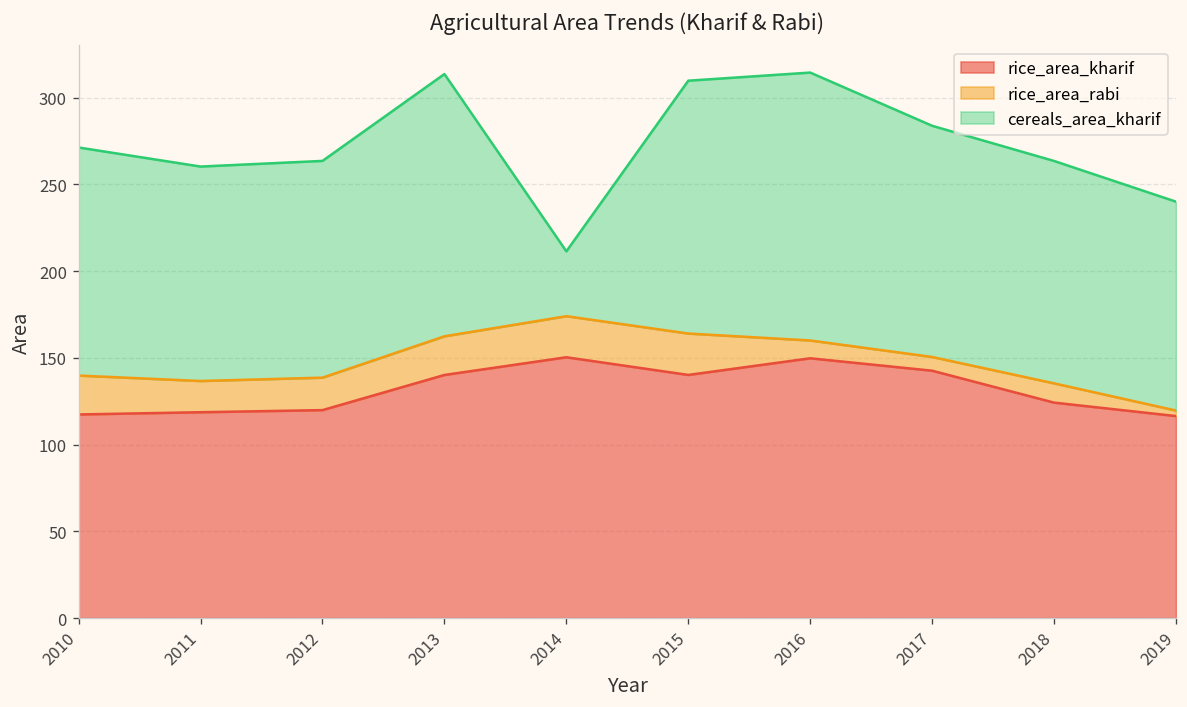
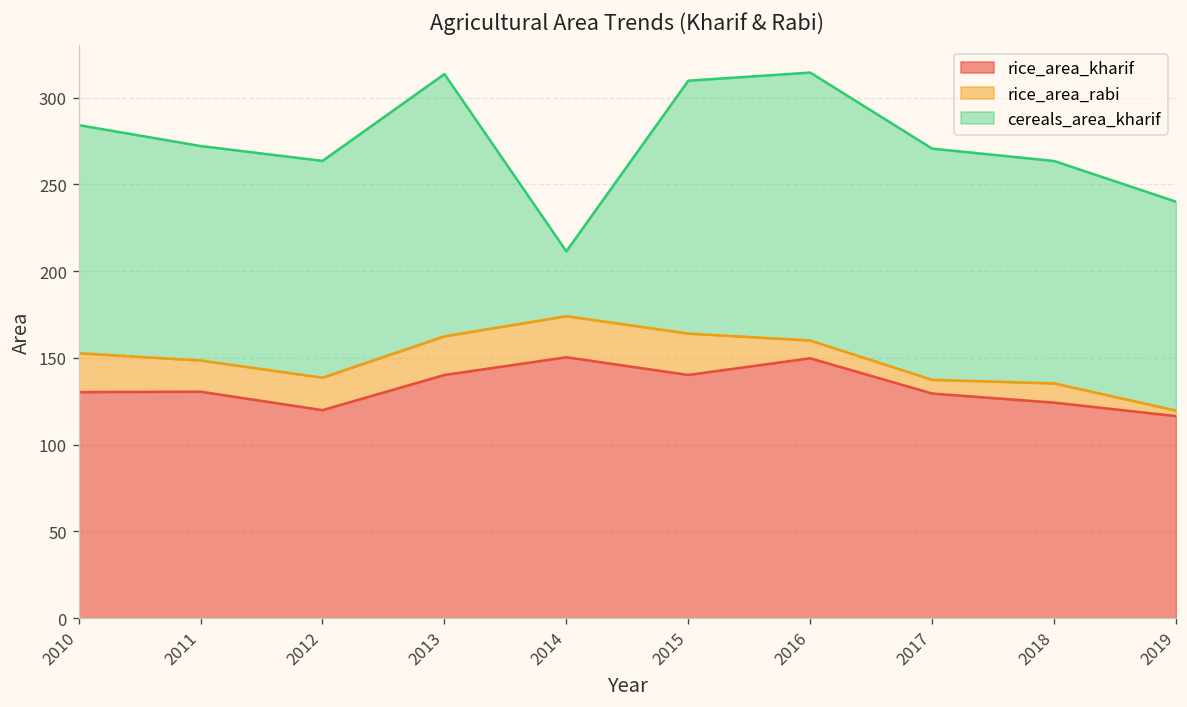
  {
    "rice_area_kharif": {
-     "2010": 117,
-     "2011": 119,
+     "2010": 130,
+     "2011": 131,
      "2012": 120,
      "2013": 140,
      "2014": 150,
      "2015": 140,
      "2016": 150,
-     "2017": 143,
+     "2017": 129,
      "2018": 124,
      "2019": 116
    },
    "rice_area_rabi": {
      "2010": 22,
      "2011": 18,
      "2012": 19,
      "2013": 22,
      "2014": 24,
      "2015": 24,
      "2016": 10,
      "2017": 8,
      "2018": 11,
      "2019": 3
    },
    "cereals_area_kharif": {
      "2010": 132,
      "2011": 124,
      "2012": 125,
      "2013": 151,
      "2014": 37,
      "2015": 146,
      "2016": 154,
      "2017": 133,
      "2018": 128,
      "2019": 120
    }
  }
